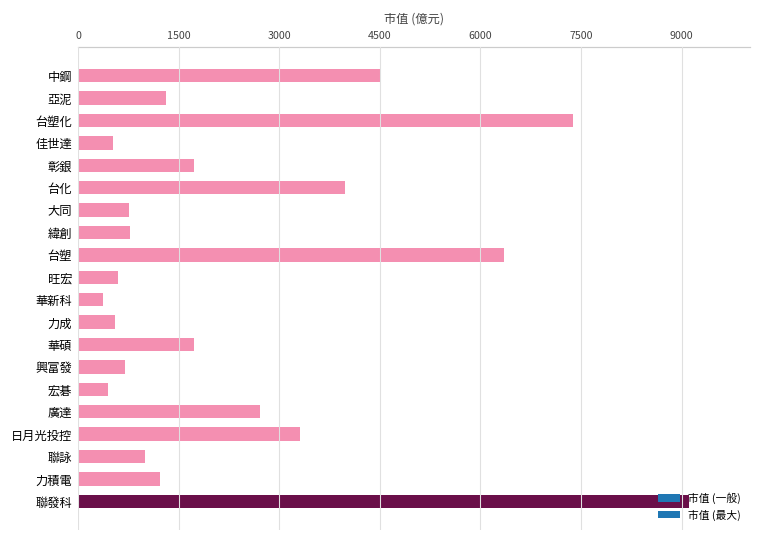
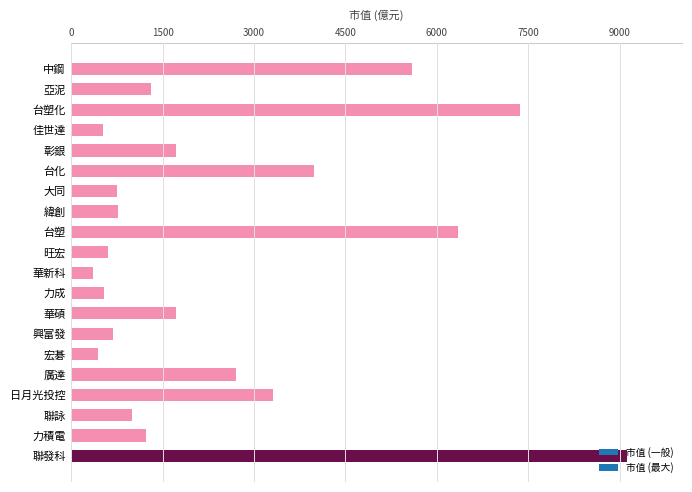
  {
-   "中鋼": 4500,
+   "中鋼": 5600,
    "亞泥": 1300,
    "台塑化": 7400,
    "佳世達": 500,
    "彰銀": 1700,
    "台化": 4000,
    "大同": 800,
    "緯創": 800,
    "台塑": 6300,
    "旺宏": 600,
    "華新科": 400,
    "力成": 500,
    "華碩": 1700,
    "興富發": 700,
    "宏碁": 400,
    "廣達": 2700,
    "日月光投控": 3300,
    "聯詠": 1000,
    "力積電": 1200,
    "聯發科": 9100
  }
